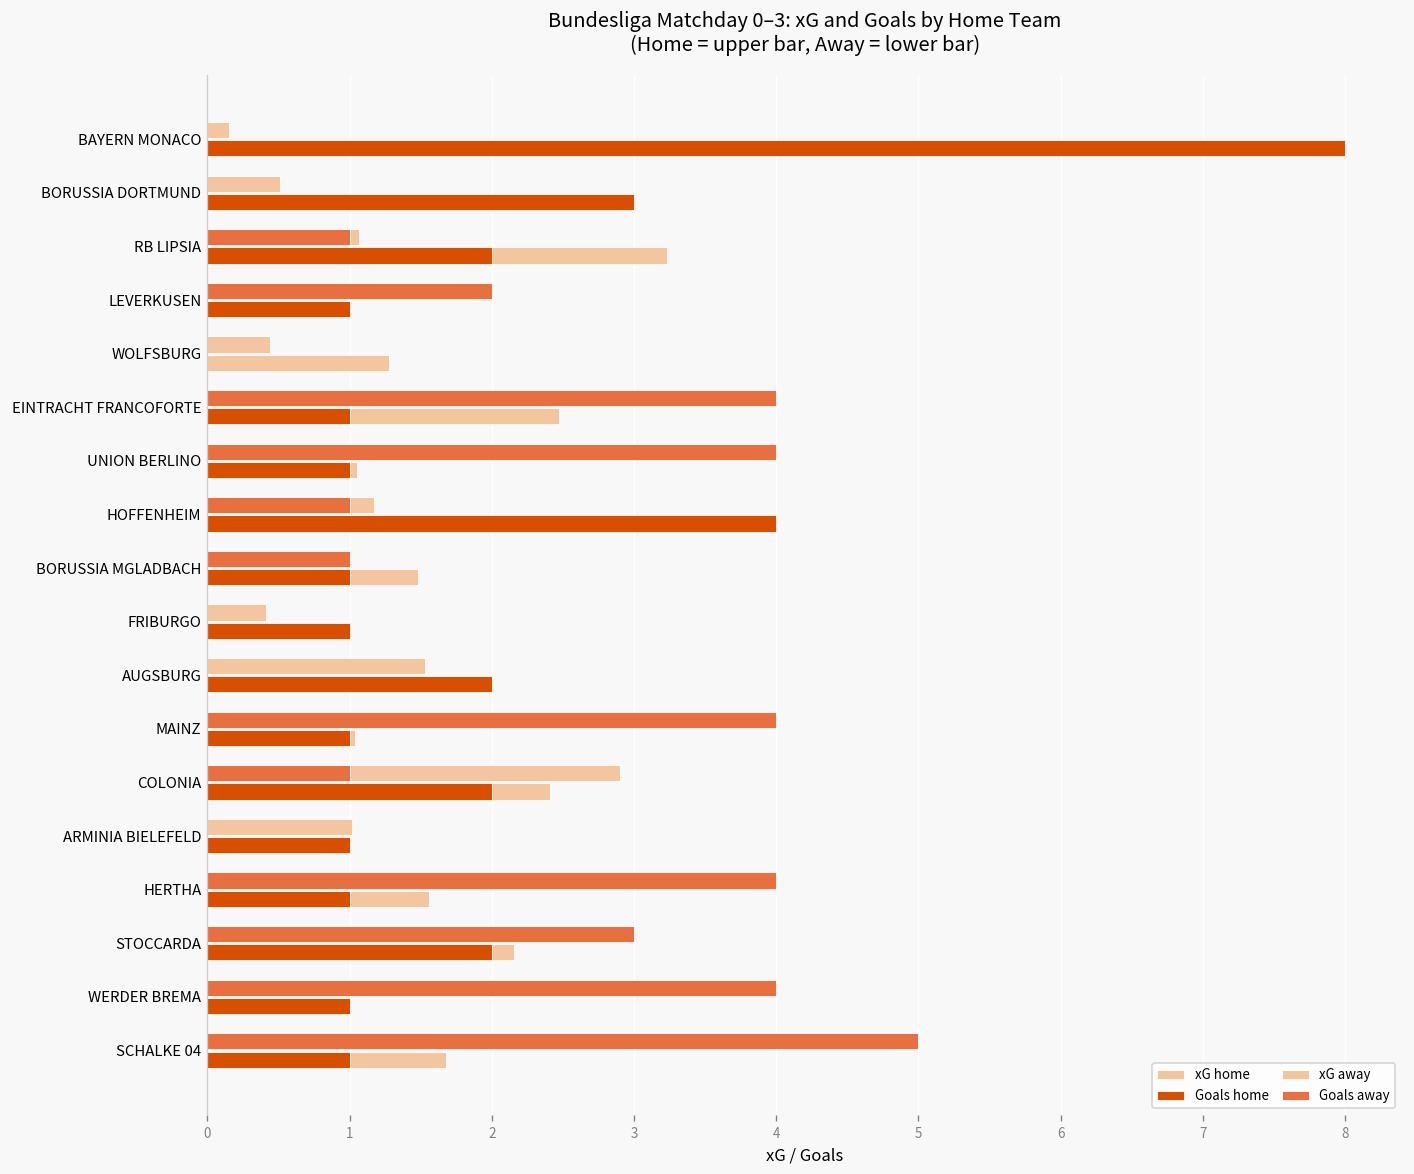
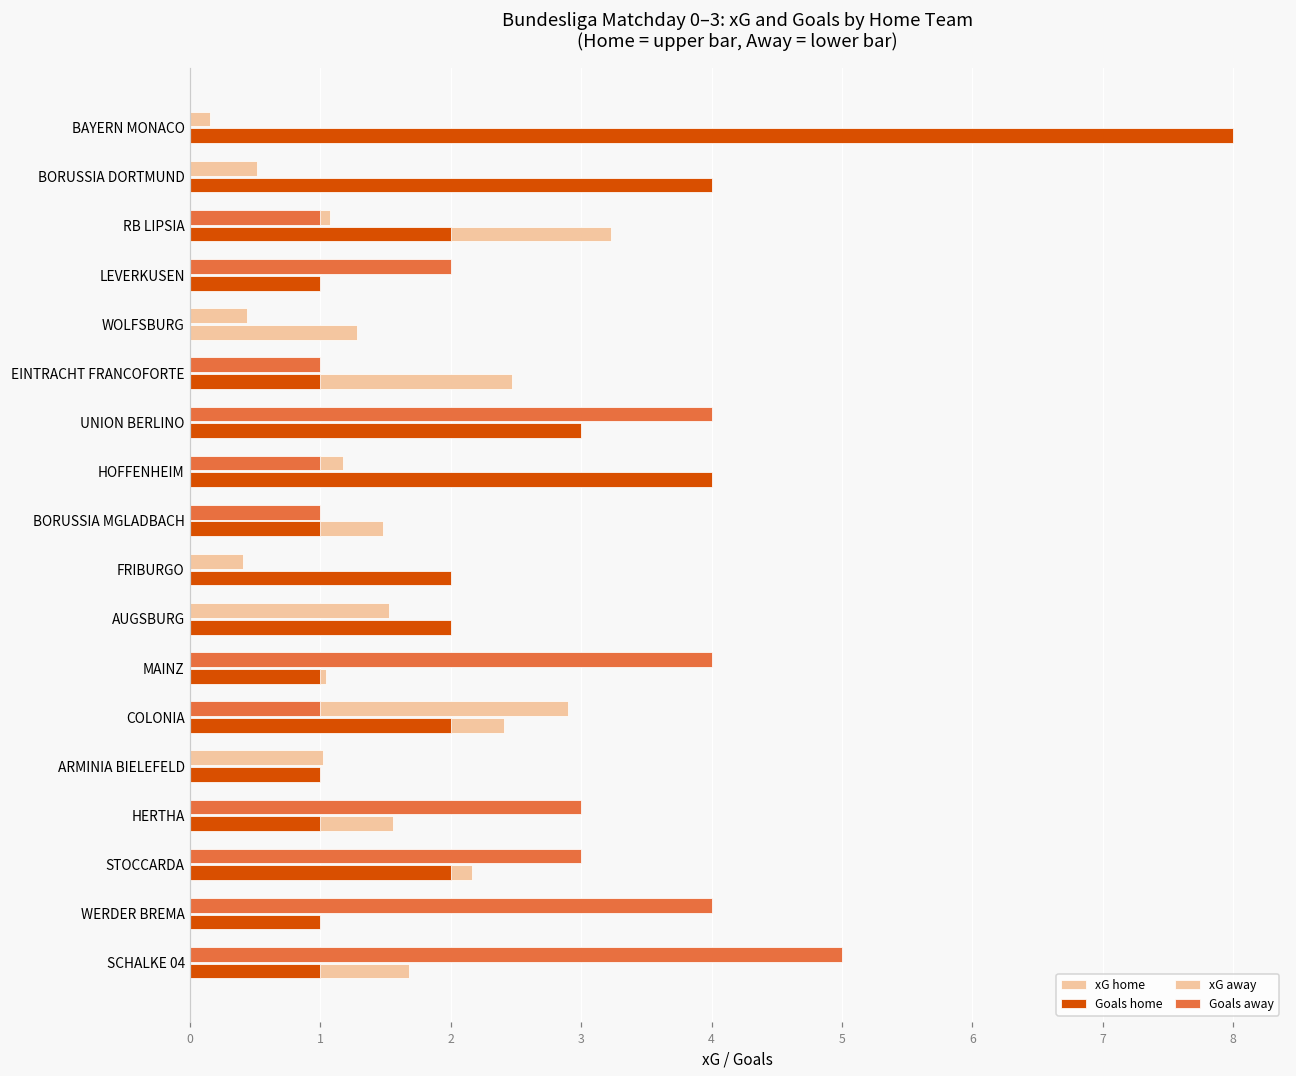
  {
    "Goals home": {
      "BAYERN MONACO": 8,
-     "BORUSSIA DORTMUND": 3,
+     "BORUSSIA DORTMUND": 4,
      "LEVERKUSEN": 1,
      "WOLFSBURG": 0,
-     "UNION BERLINO": 1,
+     "UNION BERLINO": 3,
      "HOFFENHEIM": 4,
-     "FRIBURGO": 1,
+     "FRIBURGO": 2,
      "AUGSBURG": 2,
      "ARMINIA BIELEFELD": 1,
      "WERDER BREMA": 1
    },
    "Goals away": {
      "BAYERN MONACO": 0,
      "BORUSSIA DORTMUND": 0,
      "LEVERKUSEN": 2,
      "WOLFSBURG": 0,
-     "EINTRACHT FRANCOFORTE": 4,
+     "EINTRACHT FRANCOFORTE": 1,
      "UNION BERLINO": 4,
      "BORUSSIA MGLADBACH": 1,
      "FRIBURGO": 0,
      "AUGSBURG": 0,
      "MAINZ": 4,
      "ARMINIA BIELEFELD": 0,
-     "HERTHA": 4,
+     "HERTHA": 3,
      "STOCCARDA": 3,
      "WERDER BREMA": 4,
      "SCHALKE 04": 5
    }
  }
